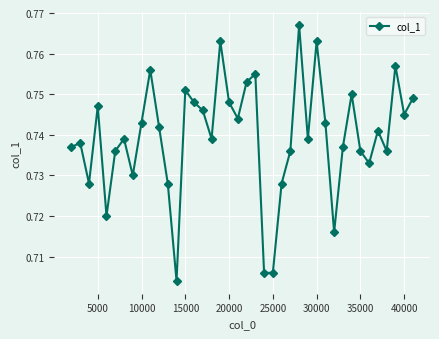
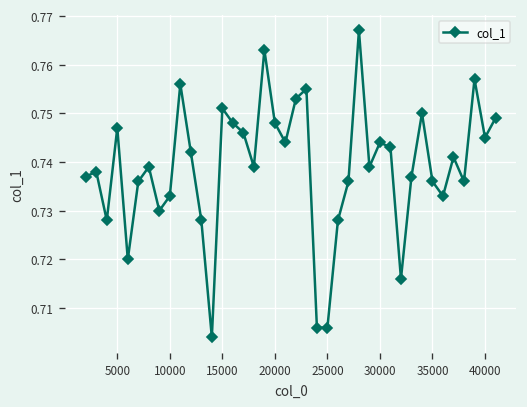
  {
    "5000": 0.747,
-   "10000": 0.743,
+   "10000": 0.733,
    "15000": 0.751,
    "20000": 0.748,
    "25000": 0.706,
-   "30000": 0.763,
+   "30000": 0.744,
    "35000": 0.736,
    "40000": 0.745
  }
